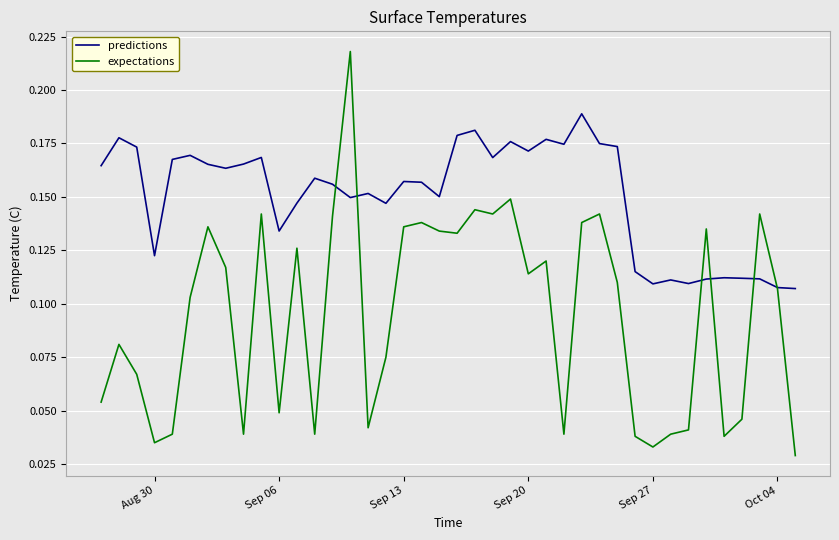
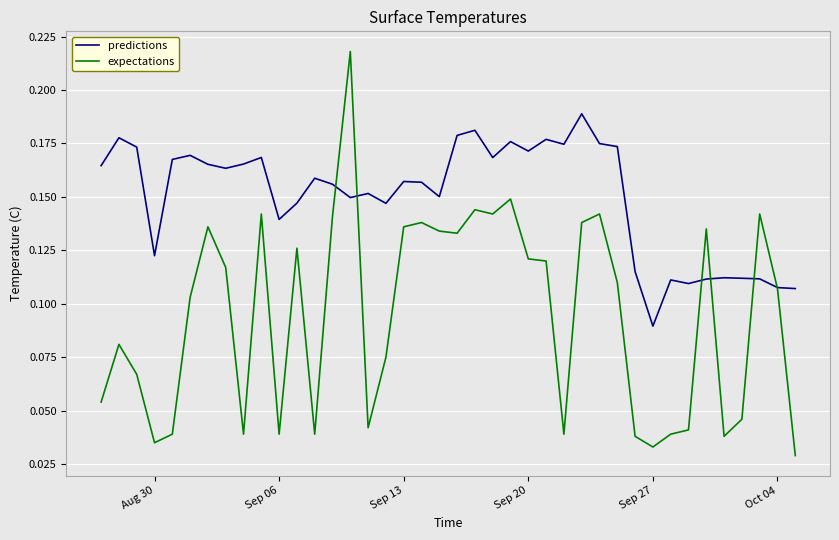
  {
    "predictions": {
      "Aug 30": 0.123,
-     "Sep 06": 0.134,
+     "Sep 06": 0.139,
      "Sep 13": 0.157,
      "Sep 20": 0.171,
-     "Sep 27": 0.109
+     "Sep 27": 0.090
    },
    "expectations": {
      "Aug 30": 0.035,
-     "Sep 06": 0.049,
+     "Sep 06": 0.039,
      "Sep 13": 0.136,
-     "Sep 20": 0.114,
+     "Sep 20": 0.121,
      "Sep 27": 0.033
    }
  }
